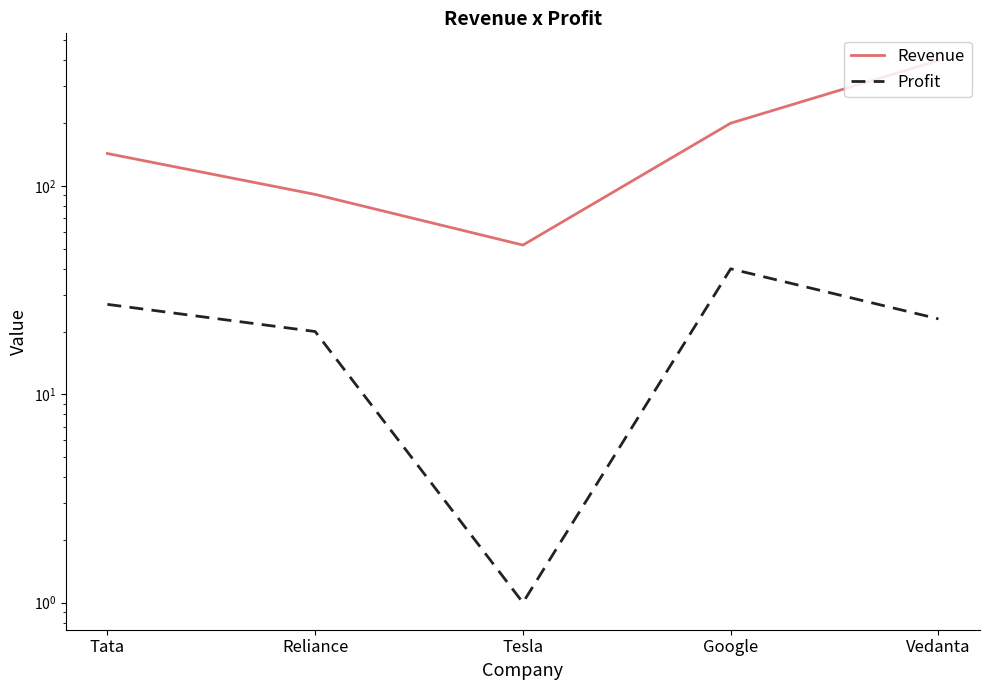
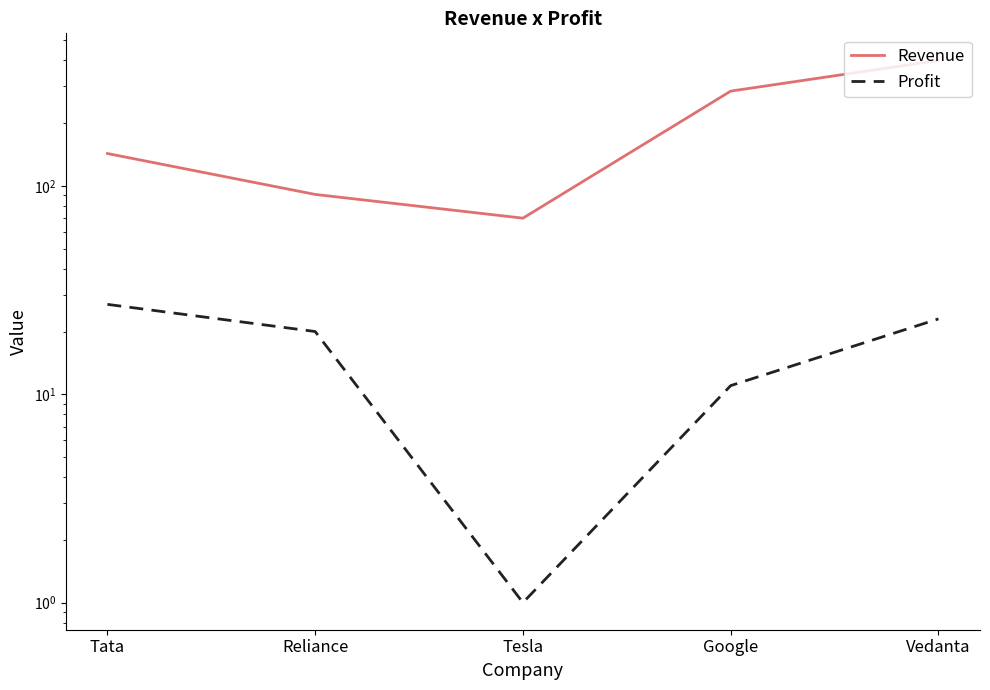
  {
    "Revenue": {
      "Tata": 140,
      "Reliance": 90,
-     "Tesla": 52,
-     "Google": 200
+     "Tesla": 70,
+     "Google": 290
    },
    "Profit": {
      "Tata": 27,
      "Reliance": 20,
      "Tesla": 1,
-     "Google": 40,
+     "Google": 11,
      "Vedanta": 23
    }
  }
